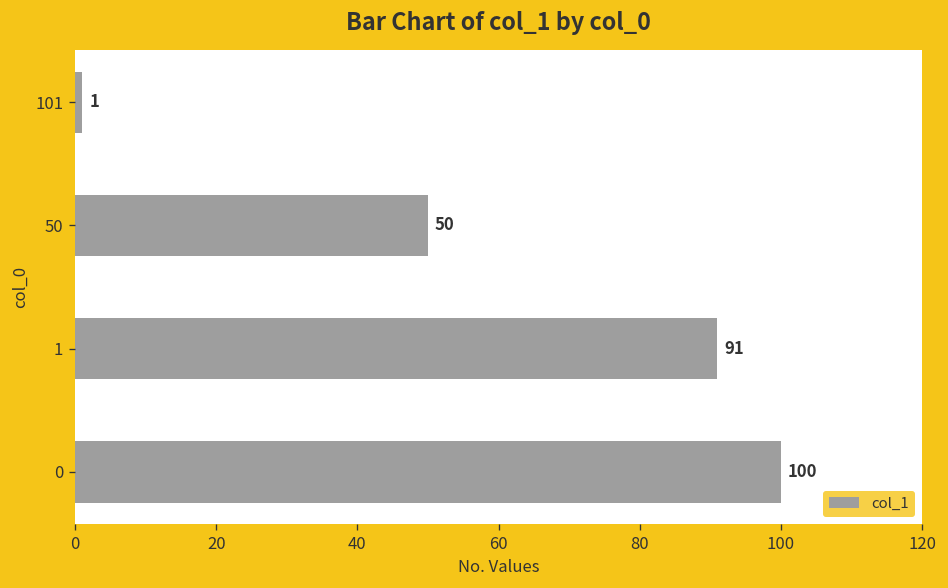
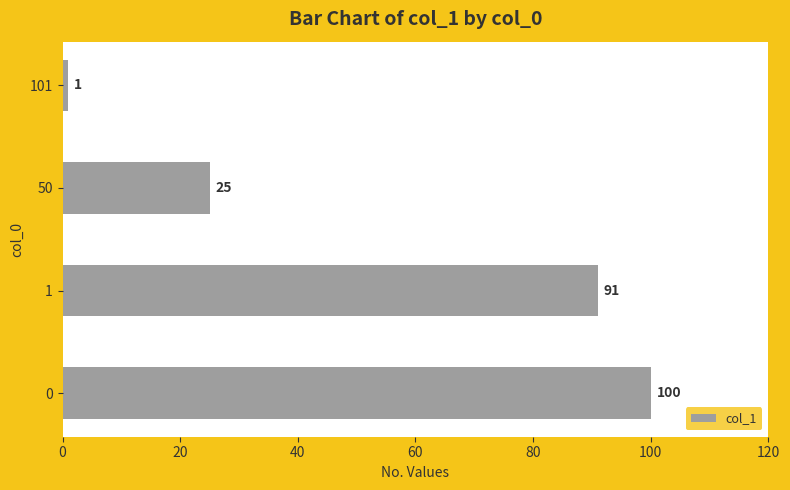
  {
    "101": 1,
-   "50": 50,
+   "50": 25,
    "1": 91,
    "0": 100
  }
